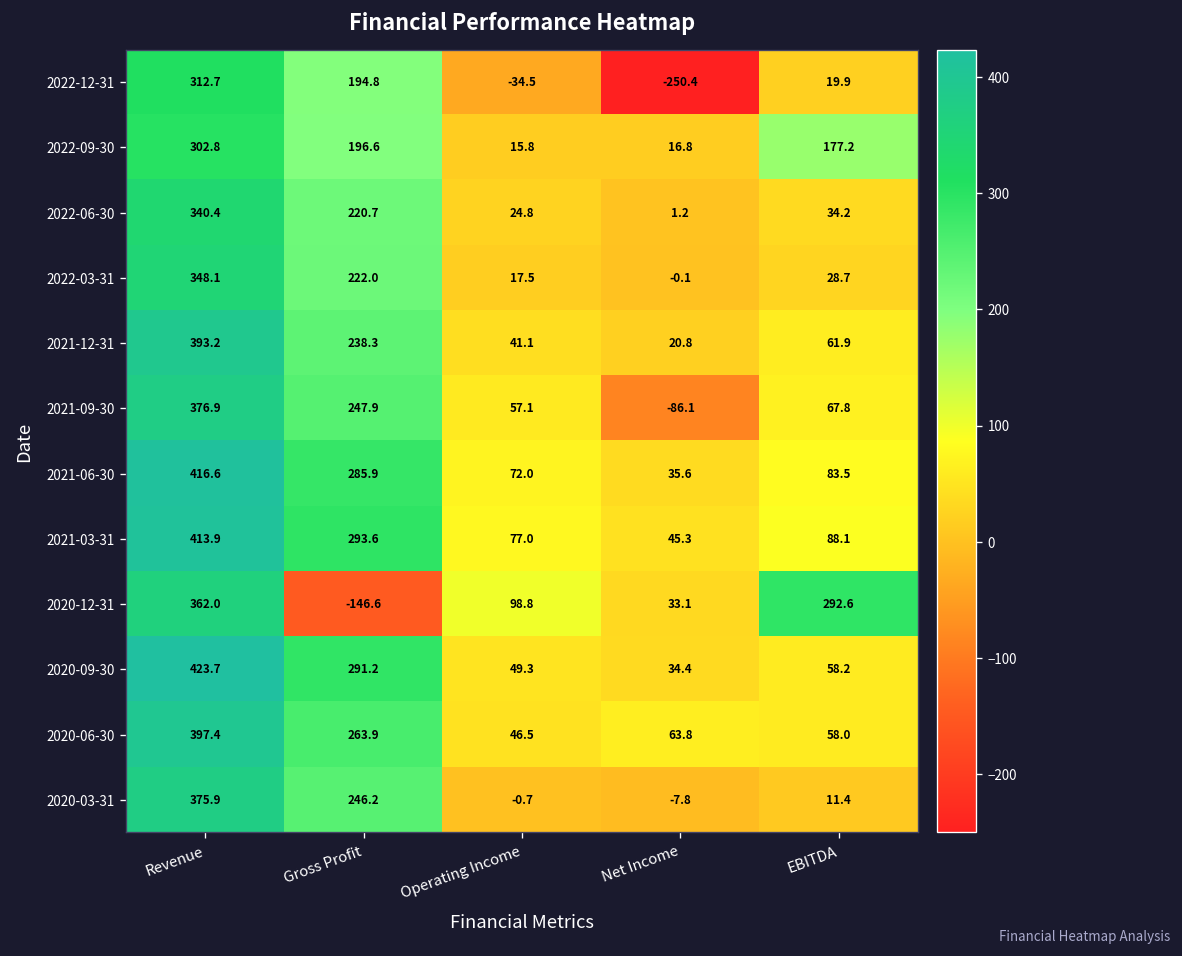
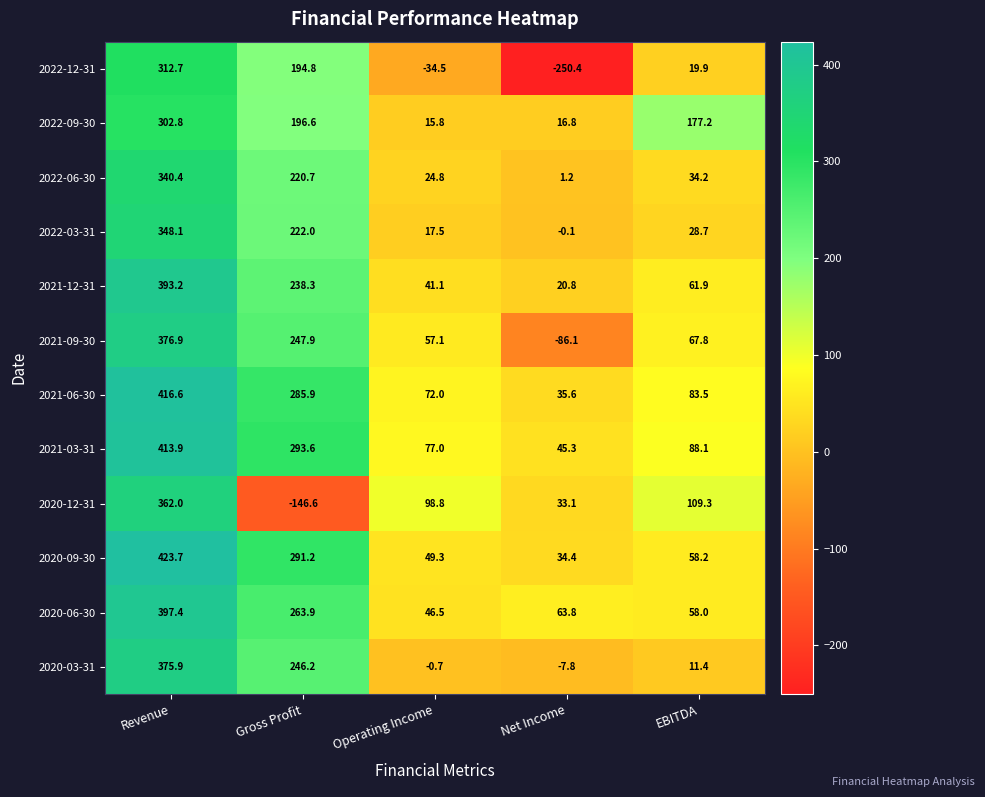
  {
    "2022-12-31": {
      "Revenue": 312.7,
      "Gross Profit": 194.8,
      "Operating Income": -34.5,
      "Net Income": -250.4,
      "EBITDA": 19.9
    },
    "2022-09-30": {
      "Revenue": 302.8,
      "Gross Profit": 196.6,
      "Operating Income": 15.8,
      "Net Income": 16.8,
      "EBITDA": 177.2
    },
    "2022-06-30": {
      "Revenue": 340.4,
      "Gross Profit": 220.7,
      "Operating Income": 24.8,
      "Net Income": 1.2,
      "EBITDA": 34.2
    },
    "2022-03-31": {
      "Revenue": 348.1,
      "Gross Profit": 222.0,
      "Operating Income": 17.5,
      "Net Income": -0.1,
      "EBITDA": 28.7
    },
    "2021-12-31": {
      "Revenue": 393.2,
      "Gross Profit": 238.3,
      "Operating Income": 41.1,
      "Net Income": 20.8,
      "EBITDA": 61.9
    },
    "2021-09-30": {
      "Revenue": 376.9,
      "Gross Profit": 247.9,
      "Operating Income": 57.1,
      "Net Income": -86.1,
      "EBITDA": 67.8
    },
    "2021-06-30": {
      "Revenue": 416.6,
      "Gross Profit": 285.9,
      "Operating Income": 72.0,
      "Net Income": 35.6,
      "EBITDA": 83.5
    },
    "2021-03-31": {
      "Revenue": 413.9,
      "Gross Profit": 293.6,
      "Operating Income": 77.0,
      "Net Income": 45.3,
      "EBITDA": 88.1
    },
    "2020-12-31": {
      "Revenue": 362.0,
      "Gross Profit": -146.6,
      "Operating Income": 98.8,
      "Net Income": 33.1,
-     "EBITDA": 292.6
+     "EBITDA": 109.3
    },
    "2020-09-30": {
      "Revenue": 423.7,
      "Gross Profit": 291.2,
      "Operating Income": 49.3,
      "Net Income": 34.4,
      "EBITDA": 58.2
    },
    "2020-06-30": {
      "Revenue": 397.4,
      "Gross Profit": 263.9,
      "Operating Income": 46.5,
      "Net Income": 63.8,
      "EBITDA": 58.0
    },
    "2020-03-31": {
      "Revenue": 375.9,
      "Gross Profit": 246.2,
      "Operating Income": -0.7,
      "Net Income": -7.8,
      "EBITDA": 11.4
    }
  }
